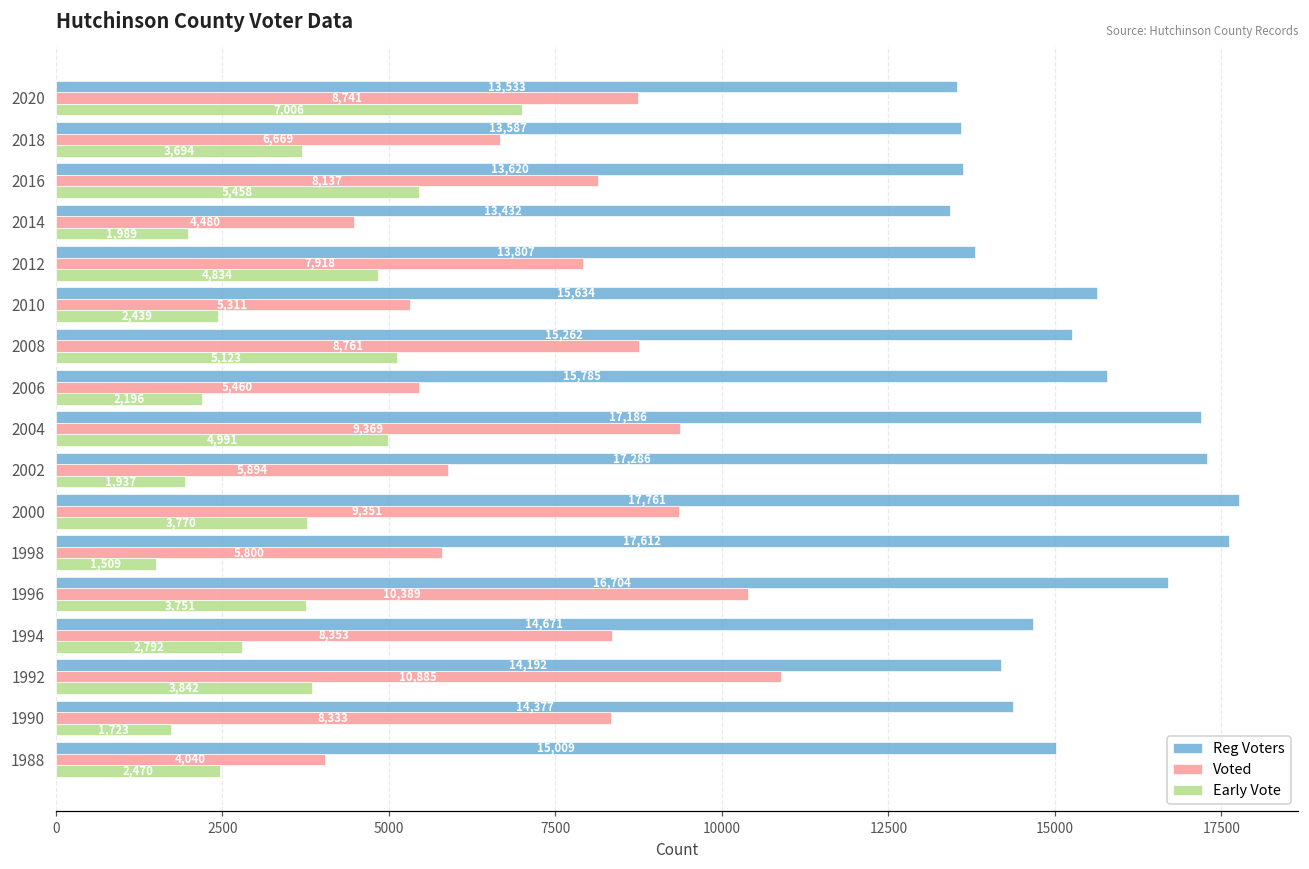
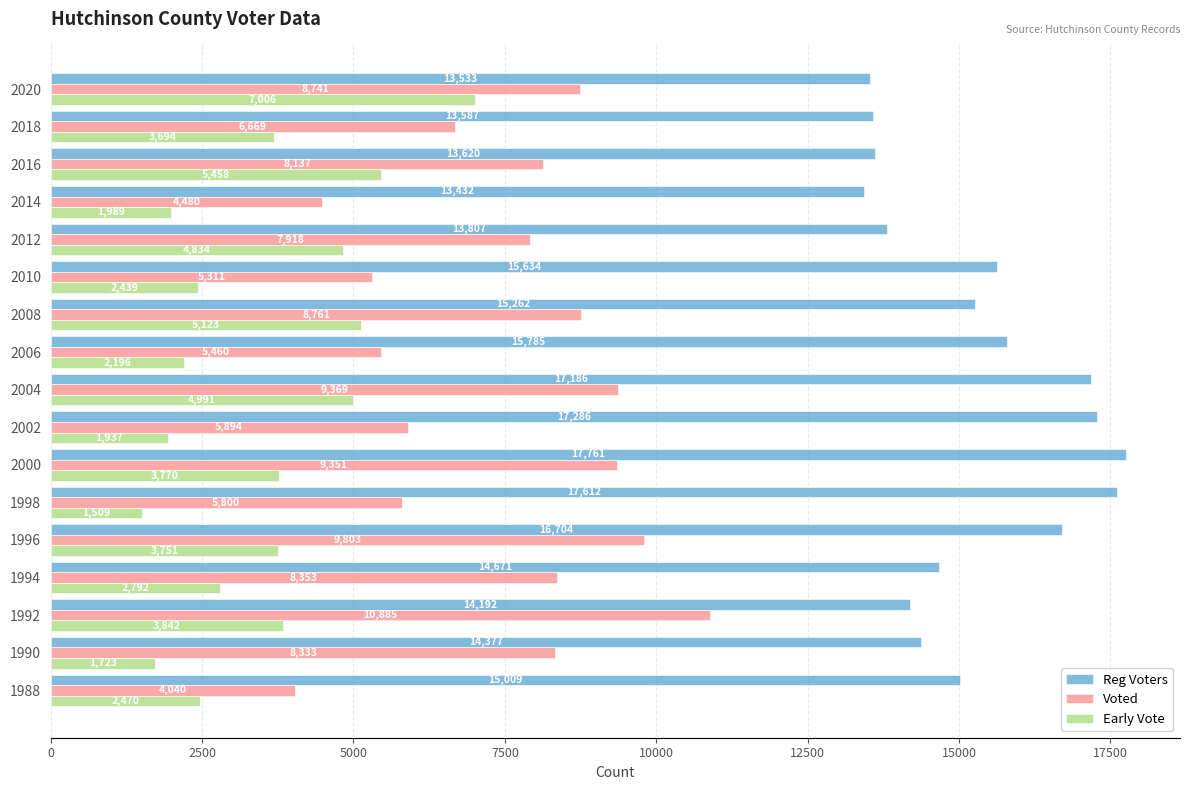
  {
    "Reg Voters": {
      "2020": "13,533",
      "2018": "13,587",
      "2016": "13,620",
      "2014": "13,432",
      "2012": "13,807",
      "2010": "15,634",
      "2008": "15,262",
      "2006": "15,785",
      "2004": "17,186",
      "2002": "17,286",
      "2000": "17,761",
      "1998": "17,612",
      "1996": "16,704",
      "1994": "14,671",
      "1992": "14,192",
      "1990": "14,377",
      "1988": "15,009"
    },
    "Voted": {
      "2020": "8,741",
      "2018": "6,669",
      "2016": "8,137",
      "2014": "4,480",
      "2012": "7,918",
      "2010": "5,311",
      "2008": "8,761",
      "2006": "5,460",
      "2004": "9,369",
      "2002": "5,894",
      "2000": "9,351",
      "1998": "5,800",
-     "1996": "10,389",
+     "1996": "9,803",
      "1994": "8,353",
      "1992": "10,885",
      "1990": "8,333",
      "1988": "4,040"
    },
    "Early Vote": {
      "2020": "7,006",
      "2018": "3,694",
      "2016": "5,458",
      "2014": "1,989",
      "2012": "4,834",
      "2010": "2,439",
      "2008": "5,123",
      "2006": "2,196",
      "2004": "4,991",
      "2002": "1,937",
      "2000": "3,770",
      "1998": "1,509",
      "1996": "3,751",
      "1994": "2,792",
      "1992": "3,842",
      "1990": "1,723",
      "1988": "2,470"
    }
  }
